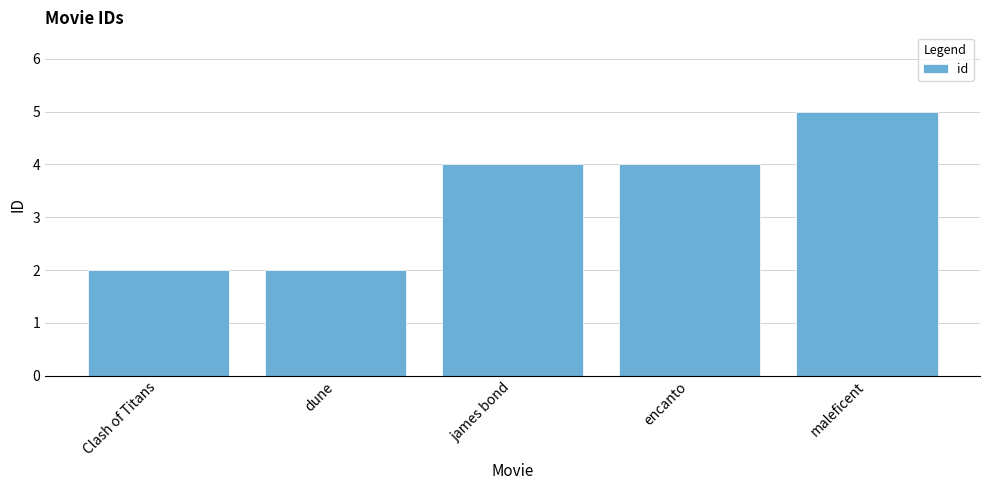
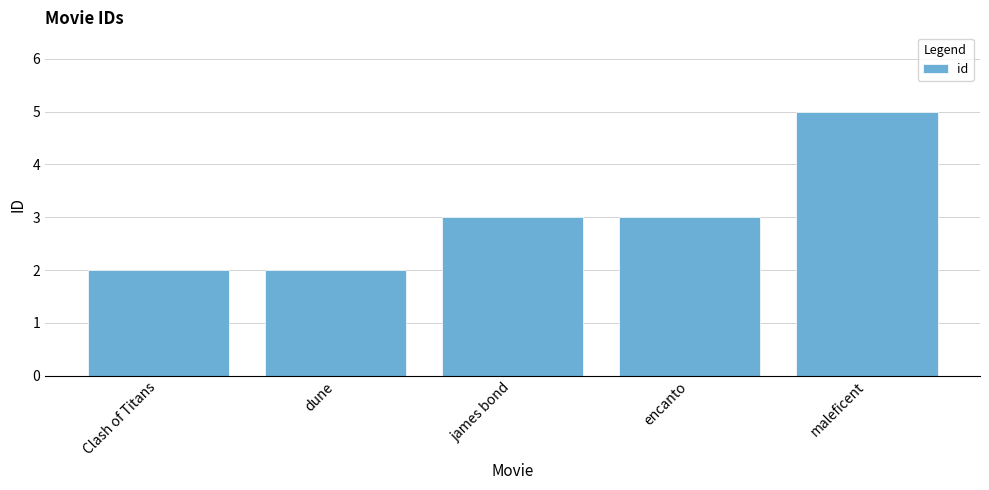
  {
    "Clash of Titans": 2,
    "dune": 2,
-   "james bond": 4,
-   "encanto": 4,
+   "james bond": 3,
+   "encanto": 3,
    "maleficent": 5
  }
